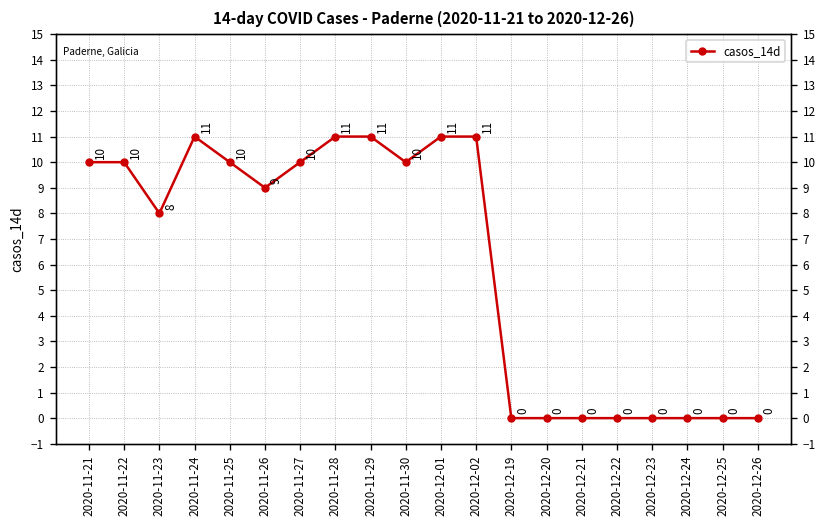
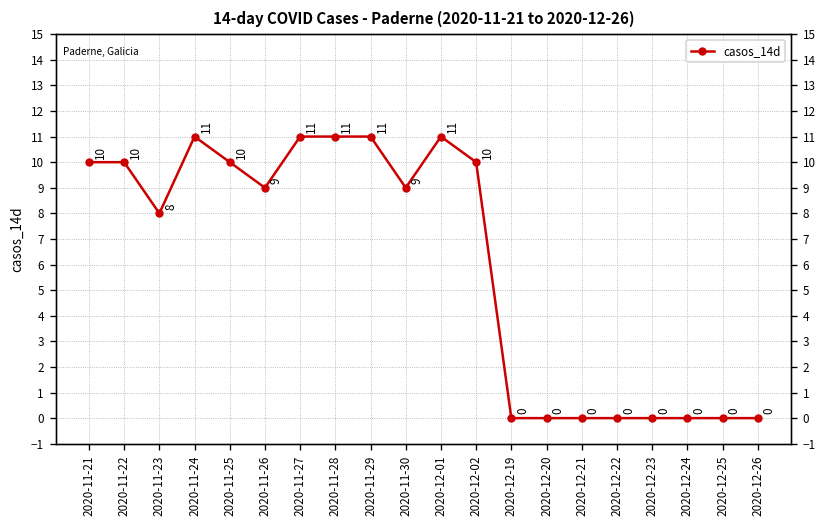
  {
    "2020-11-21": 10,
    "2020-11-22": 10,
    "2020-11-23": 8,
    "2020-11-24": 11,
    "2020-11-25": 10,
    "2020-11-26": 9,
-   "2020-11-27": 10,
+   "2020-11-27": 11,
    "2020-11-28": 11,
    "2020-11-29": 11,
-   "2020-11-30": 10,
+   "2020-11-30": 9,
    "2020-12-01": 11,
-   "2020-12-02": 11,
+   "2020-12-02": 10,
    "2020-12-19": 0,
    "2020-12-20": 0,
    "2020-12-21": 0,
    "2020-12-22": 0,
    "2020-12-23": 0,
    "2020-12-24": 0,
    "2020-12-25": 0,
    "2020-12-26": 0
  }
